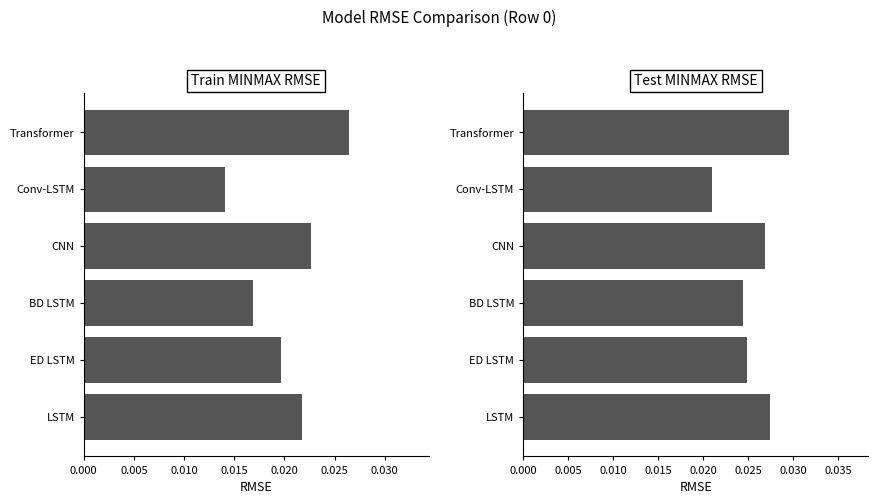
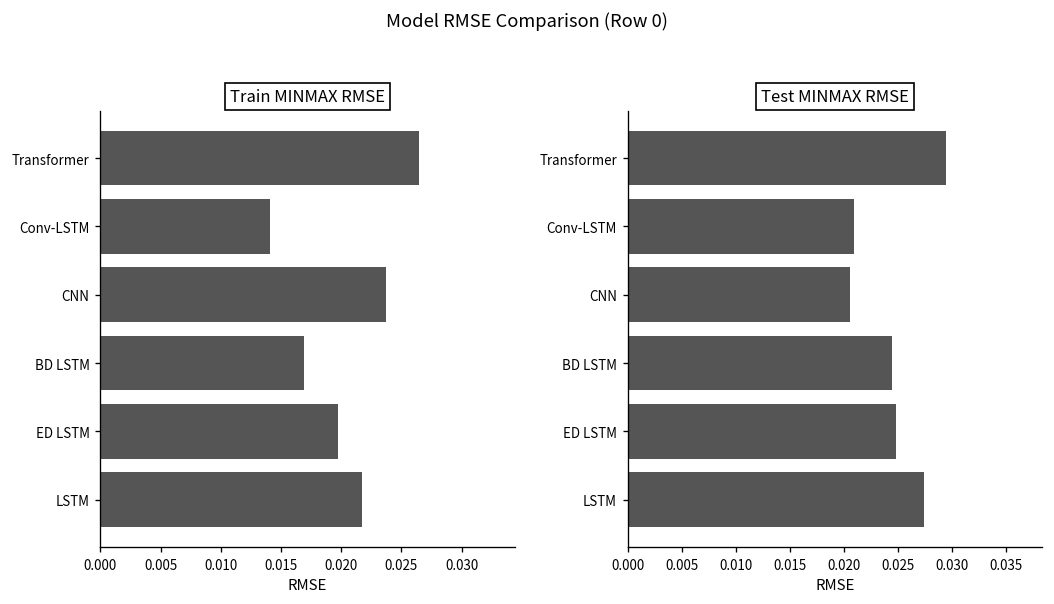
  {
    "Train MINMAX RMSE": {
      "Transformer": 0.0265,
      "Conv-LSTM": 0.0141,
-     "CNN": 0.0227,
+     "CNN": 0.0237,
      "BD LSTM": 0.0169,
      "ED LSTM": 0.0197,
      "LSTM": 0.0217
    },
    "Test MINMAX RMSE": {
      "Transformer": 0.030,
      "Conv-LSTM": 0.021,
-     "CNN": 0.027,
+     "CNN": 0.021,
      "BD LSTM": 0.024,
      "ED LSTM": 0.025,
      "LSTM": 0.027
    }
  }
